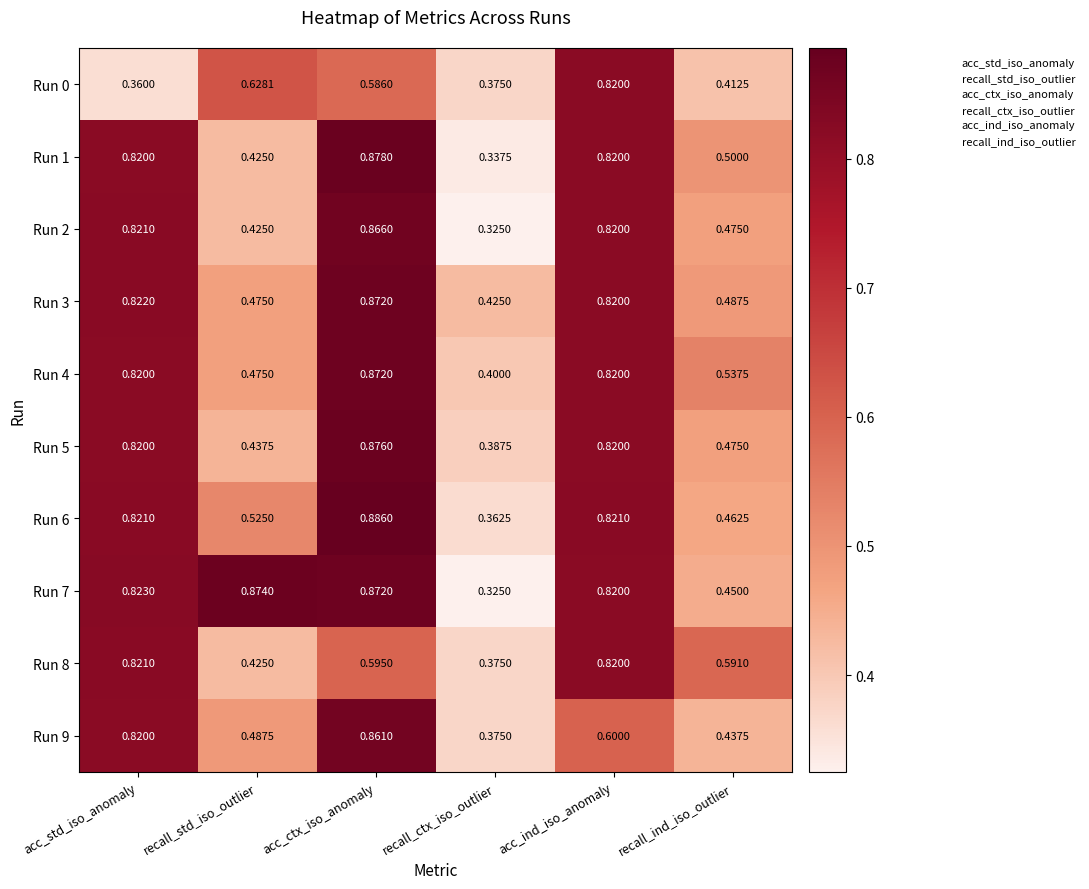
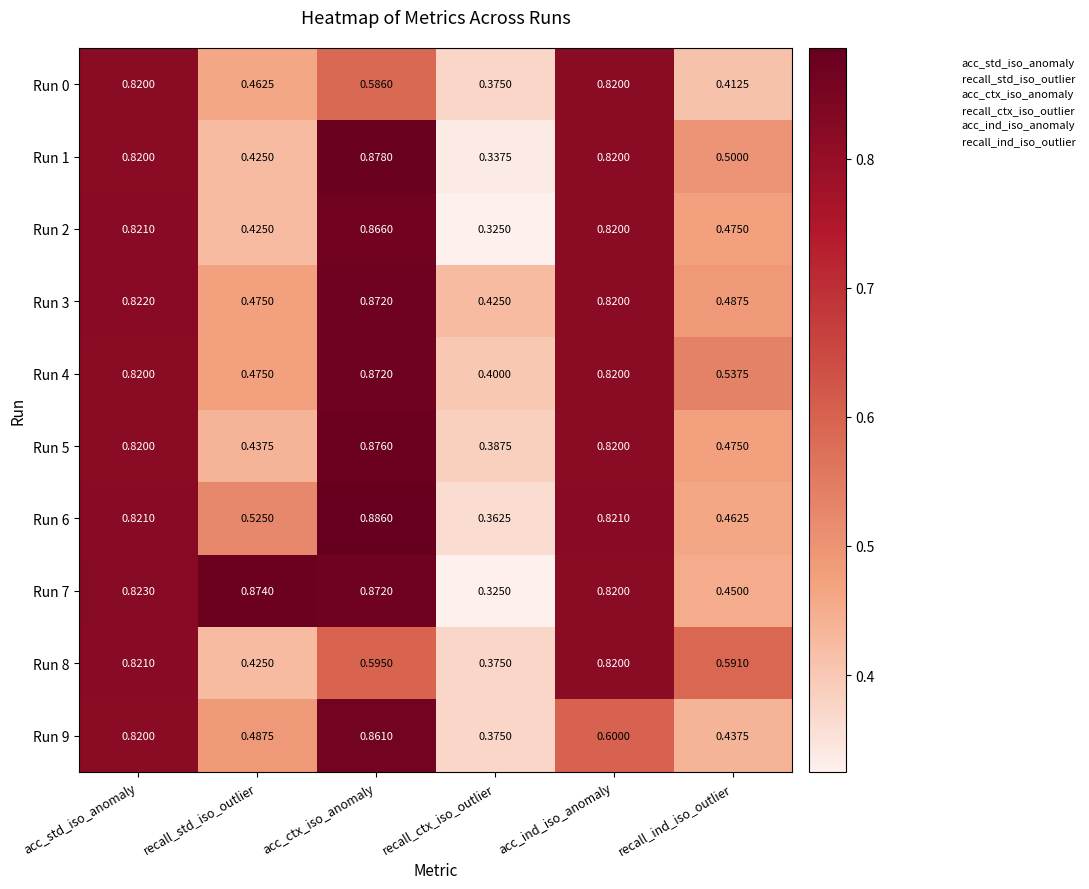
  {
    "Run 0": {
-     "acc_std_iso_anomaly": 0.3600,
-     "recall_std_iso_outlier": 0.6281,
+     "acc_std_iso_anomaly": 0.8200,
+     "recall_std_iso_outlier": 0.4625,
      "acc_ctx_iso_anomaly": 0.5860,
      "recall_ctx_iso_outlier": 0.3750,
      "acc_ind_iso_anomaly": 0.8200,
      "recall_ind_iso_outlier": 0.4125
    },
    "Run 1": {
      "acc_std_iso_anomaly": 0.8200,
      "recall_std_iso_outlier": 0.4250,
      "acc_ctx_iso_anomaly": 0.8780,
      "recall_ctx_iso_outlier": 0.3375,
      "acc_ind_iso_anomaly": 0.8200,
      "recall_ind_iso_outlier": 0.5000
    },
    "Run 2": {
      "acc_std_iso_anomaly": 0.8210,
      "recall_std_iso_outlier": 0.4250,
      "acc_ctx_iso_anomaly": 0.8660,
      "recall_ctx_iso_outlier": 0.3250,
      "acc_ind_iso_anomaly": 0.8200,
      "recall_ind_iso_outlier": 0.4750
    },
    "Run 3": {
      "acc_std_iso_anomaly": 0.8220,
      "recall_std_iso_outlier": 0.4750,
      "acc_ctx_iso_anomaly": 0.8720,
      "recall_ctx_iso_outlier": 0.4250,
      "acc_ind_iso_anomaly": 0.8200,
      "recall_ind_iso_outlier": 0.4875
    },
    "Run 4": {
      "acc_std_iso_anomaly": 0.8200,
      "recall_std_iso_outlier": 0.4750,
      "acc_ctx_iso_anomaly": 0.8720,
      "recall_ctx_iso_outlier": 0.4000,
      "acc_ind_iso_anomaly": 0.8200,
      "recall_ind_iso_outlier": 0.5375
    },
    "Run 5": {
      "acc_std_iso_anomaly": 0.8200,
      "recall_std_iso_outlier": 0.4375,
      "acc_ctx_iso_anomaly": 0.8760,
      "recall_ctx_iso_outlier": 0.3875,
      "acc_ind_iso_anomaly": 0.8200,
      "recall_ind_iso_outlier": 0.4750
    },
    "Run 6": {
      "acc_std_iso_anomaly": 0.8210,
      "recall_std_iso_outlier": 0.5250,
      "acc_ctx_iso_anomaly": 0.8860,
      "recall_ctx_iso_outlier": 0.3625,
      "acc_ind_iso_anomaly": 0.8210,
      "recall_ind_iso_outlier": 0.4625
    },
    "Run 7": {
      "acc_std_iso_anomaly": 0.8230,
      "recall_std_iso_outlier": 0.8740,
      "acc_ctx_iso_anomaly": 0.8720,
      "recall_ctx_iso_outlier": 0.3250,
      "acc_ind_iso_anomaly": 0.8200,
      "recall_ind_iso_outlier": 0.4500
    },
    "Run 8": {
      "acc_std_iso_anomaly": 0.8210,
      "recall_std_iso_outlier": 0.4250,
      "acc_ctx_iso_anomaly": 0.5950,
      "recall_ctx_iso_outlier": 0.3750,
      "acc_ind_iso_anomaly": 0.8200,
      "recall_ind_iso_outlier": 0.5910
    },
    "Run 9": {
      "acc_std_iso_anomaly": 0.8200,
      "recall_std_iso_outlier": 0.4875,
      "acc_ctx_iso_anomaly": 0.8610,
      "recall_ctx_iso_outlier": 0.3750,
      "acc_ind_iso_anomaly": 0.6000,
      "recall_ind_iso_outlier": 0.4375
    }
  }
